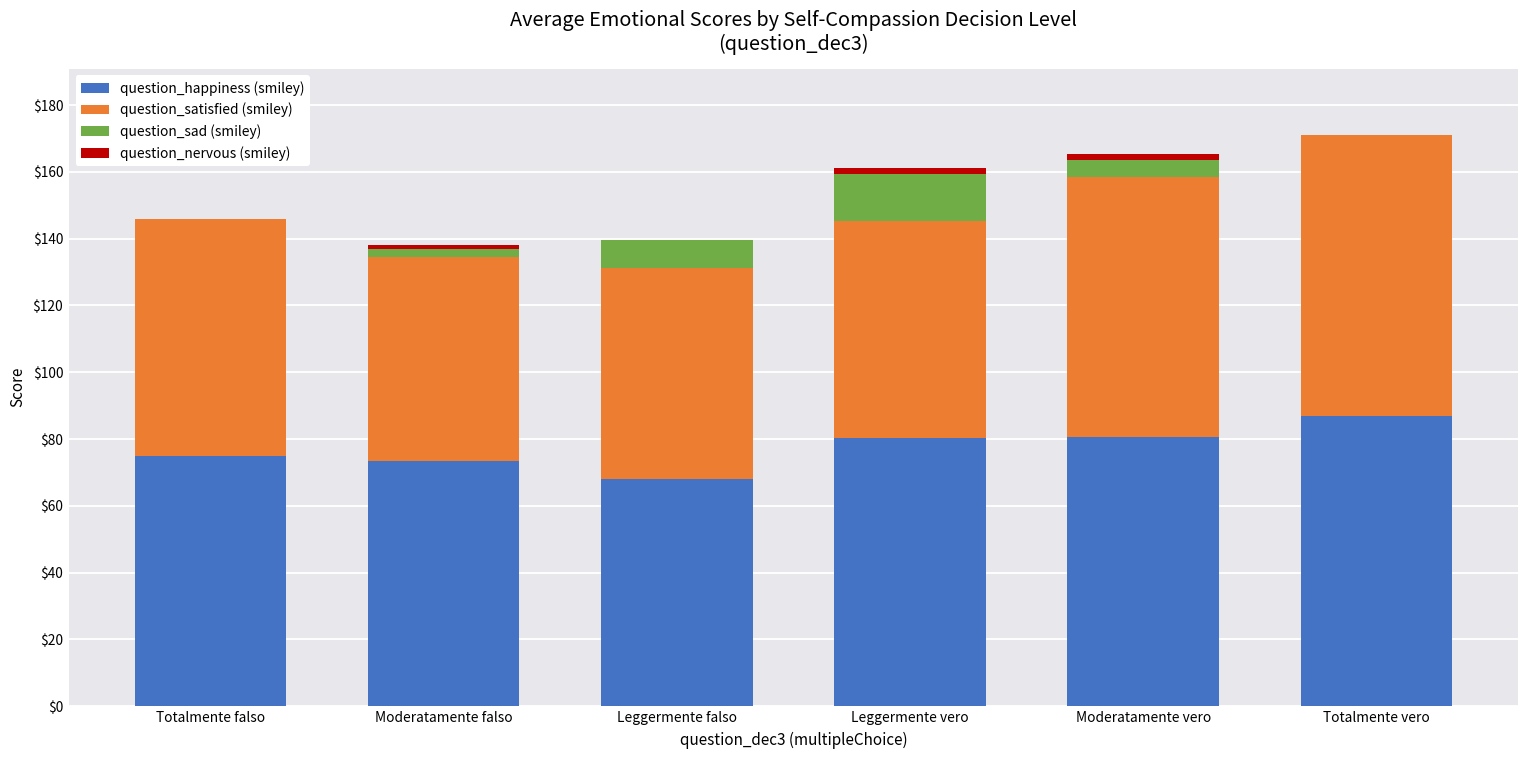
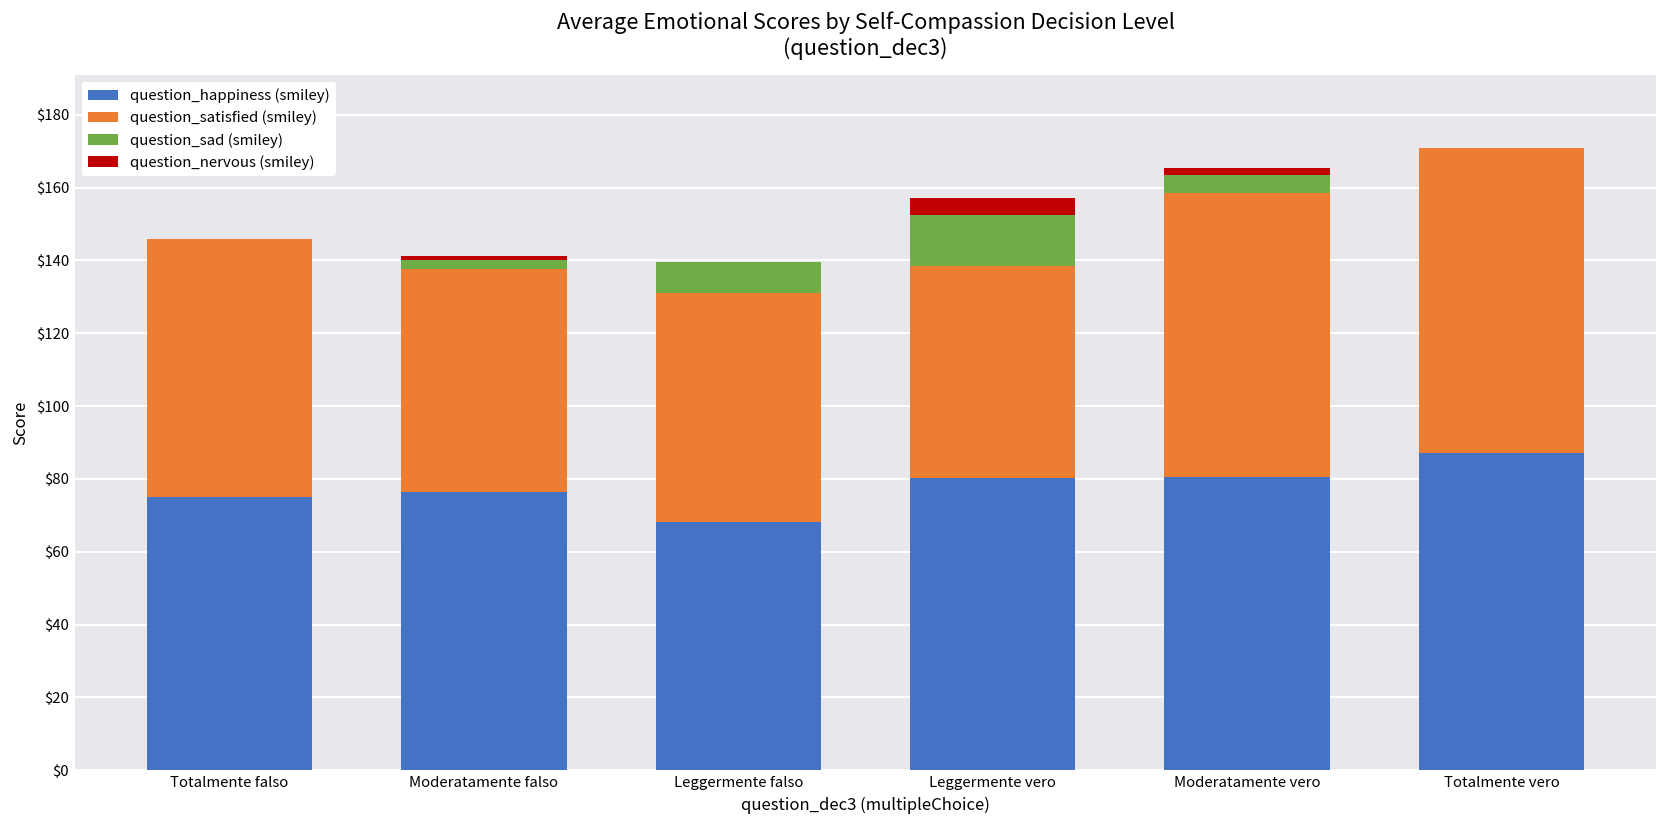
  {
    "question_happiness (smiley)": {
      "Totalmente falso": "$75",
-     "Moderatamente falso": "$73",
+     "Moderatamente falso": "$77",
      "Leggermente falso": "$68",
      "Leggermente vero": "$80",
      "Moderatamente vero": "$81",
      "Totalmente vero": "$87"
    },
    "question_satisfied (smiley)": {
      "Totalmente falso": "$71",
      "Moderatamente falso": "$61",
      "Leggermente falso": "$63",
-     "Leggermente vero": "$65",
+     "Leggermente vero": "$58",
      "Moderatamente vero": "$78",
      "Totalmente vero": "$84"
    },
    "question_sad (smiley)": {
      "Totalmente falso": "$0",
      "Moderatamente falso": "$3",
      "Leggermente falso": "$9",
      "Leggermente vero": "$14",
      "Moderatamente vero": "$5",
      "Totalmente vero": "$0"
    },
    "question_nervous (smiley)": {
      "Totalmente falso": "$0",
      "Moderatamente falso": "$1",
      "Leggermente falso": "$0",
-     "Leggermente vero": "$2",
+     "Leggermente vero": "$5",
      "Moderatamente vero": "$2",
      "Totalmente vero": "$0"
    }
  }
